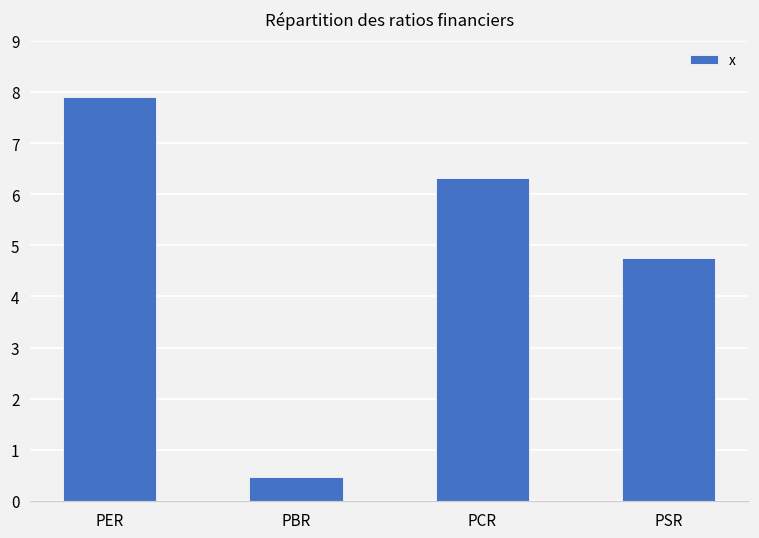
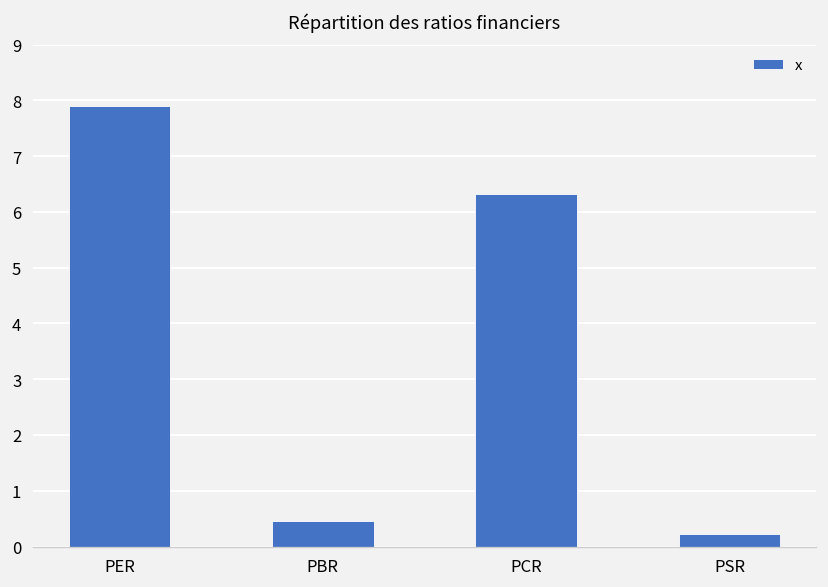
  {
    "PER": 7.9,
    "PBR": 0.5,
    "PCR": 6.3,
-   "PSR": 4.7
+   "PSR": 0.2
  }
